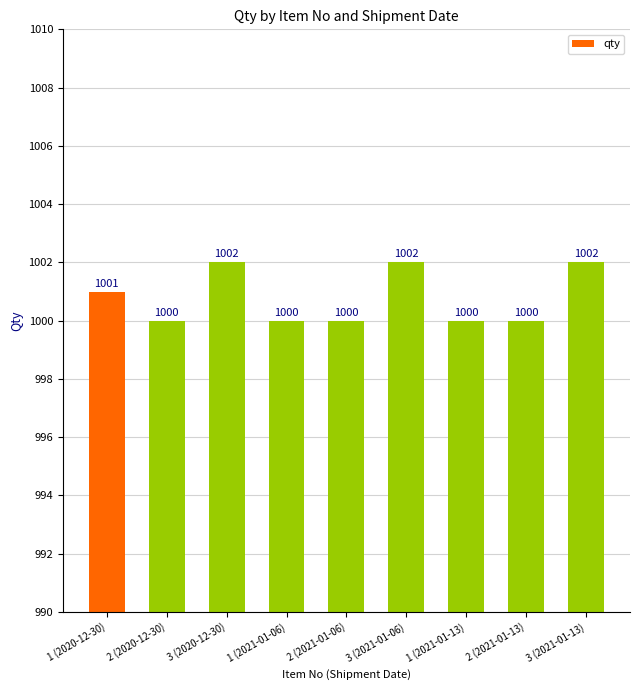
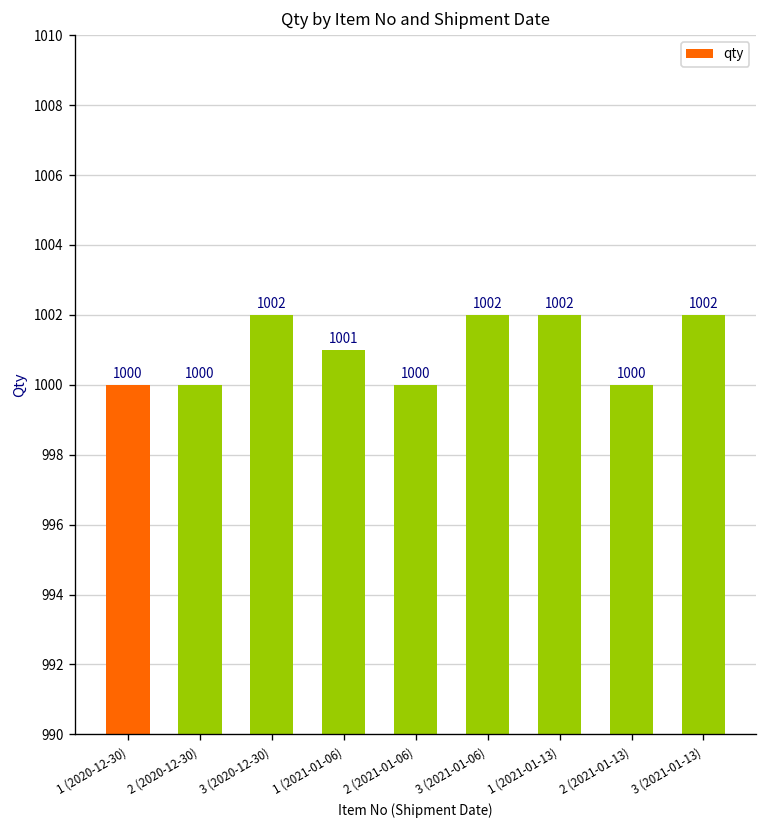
  {
-   "1 (2020-12-30)": 1001,
+   "1 (2020-12-30)": 1000,
    "2 (2020-12-30)": 1000,
    "3 (2020-12-30)": 1002,
-   "1 (2021-01-06)": 1000,
+   "1 (2021-01-06)": 1001,
    "2 (2021-01-06)": 1000,
    "3 (2021-01-06)": 1002,
-   "1 (2021-01-13)": 1000,
+   "1 (2021-01-13)": 1002,
    "2 (2021-01-13)": 1000,
    "3 (2021-01-13)": 1002
  }
